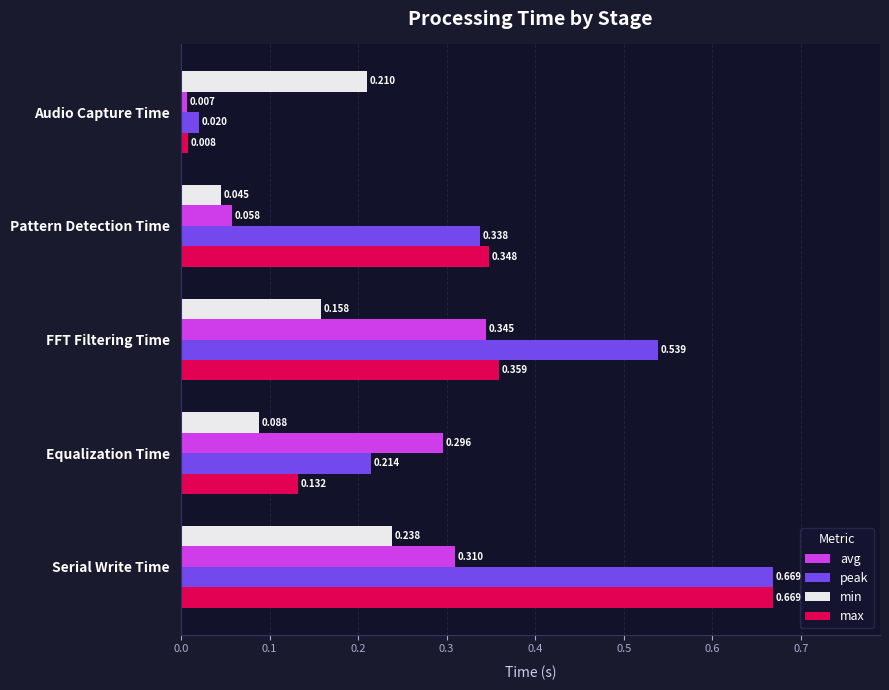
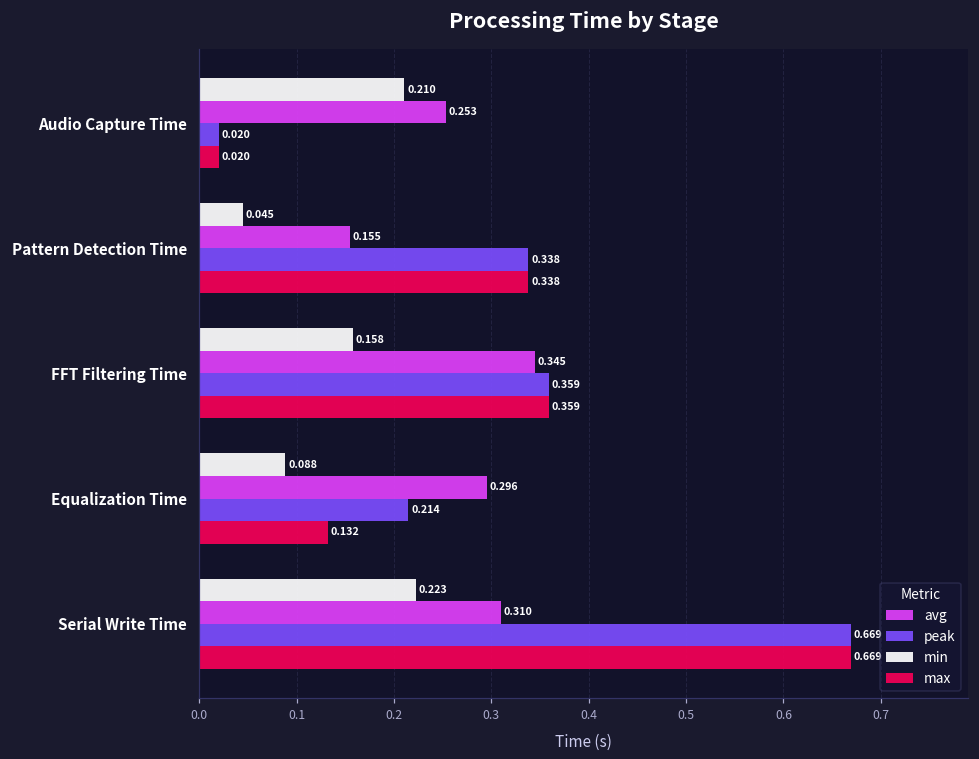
  {
    "avg": {
-     "Audio Capture Time": 0.007,
-     "Pattern Detection Time": 0.058,
+     "Audio Capture Time": 0.253,
+     "Pattern Detection Time": 0.155,
      "FFT Filtering Time": 0.345,
      "Equalization Time": 0.296,
      "Serial Write Time": 0.310
    },
    "peak": {
      "Audio Capture Time": 0.020,
      "Pattern Detection Time": 0.338,
-     "FFT Filtering Time": 0.539,
+     "FFT Filtering Time": 0.359,
      "Equalization Time": 0.214
    },
    "min": {
      "Audio Capture Time": 0.210,
      "Pattern Detection Time": 0.045,
      "FFT Filtering Time": 0.158,
      "Equalization Time": 0.088,
-     "Serial Write Time": 0.238
+     "Serial Write Time": 0.223
    },
    "max": {
-     "Audio Capture Time": 0.008,
-     "Pattern Detection Time": 0.348,
+     "Audio Capture Time": 0.020,
+     "Pattern Detection Time": 0.338,
      "FFT Filtering Time": 0.359,
      "Equalization Time": 0.132
    }
  }
